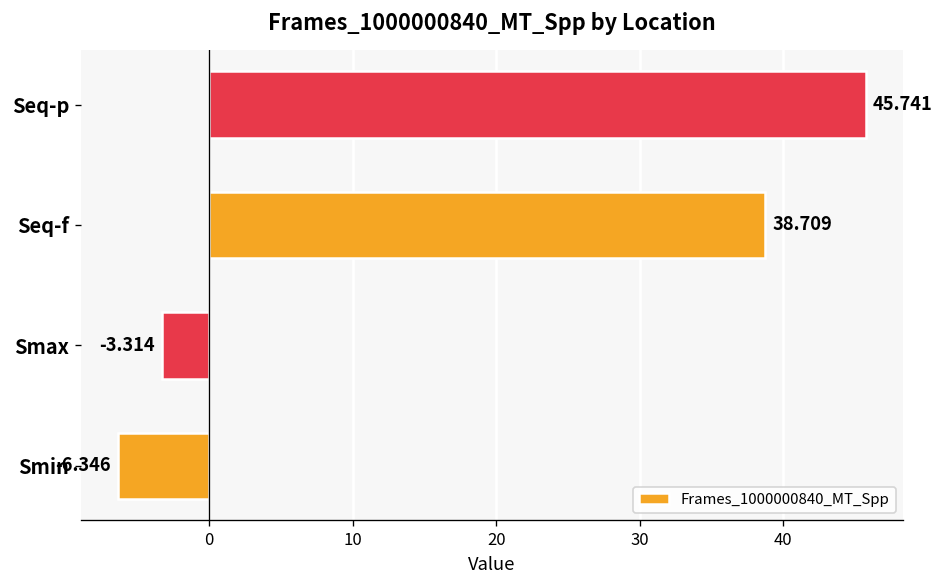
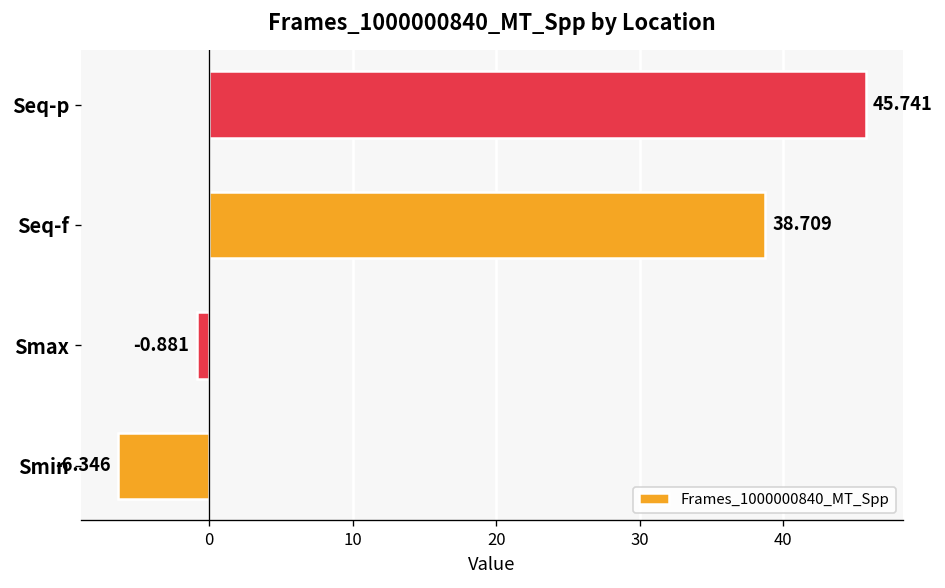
  {
    "Seq-p": 45.741,
    "Seq-f": 38.709,
-   "Smax": -3.314,
+   "Smax": -0.881,
    "Smin": -6.346
  }
